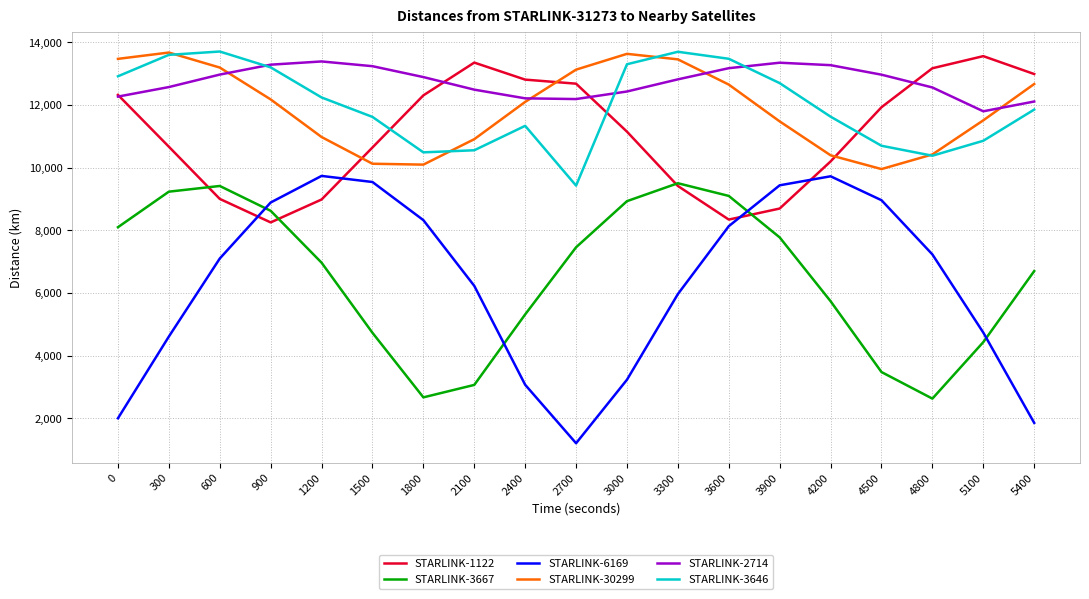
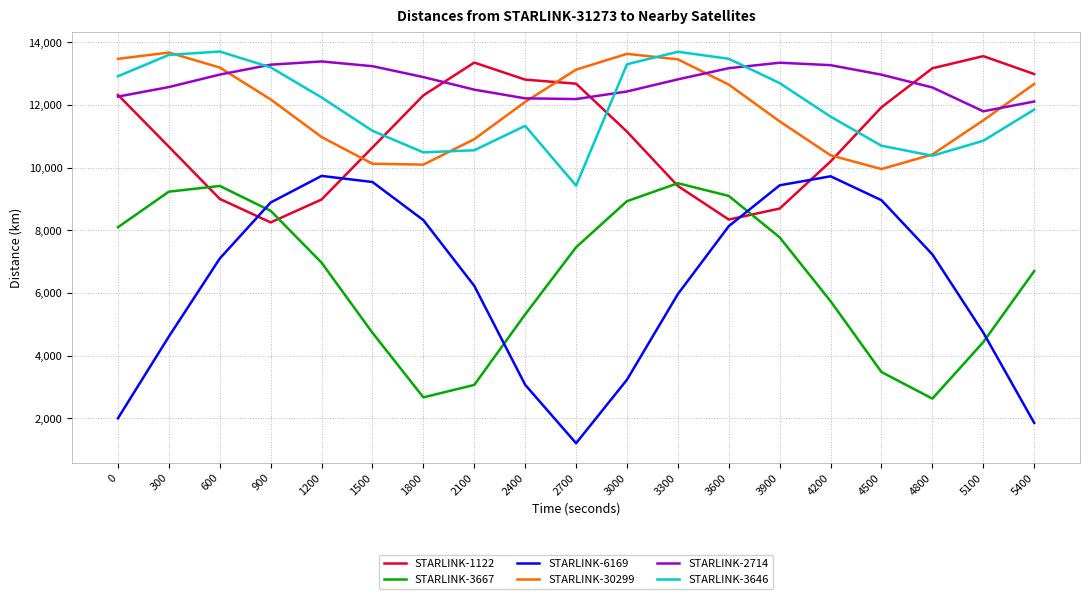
  {
    "STARLINK-1122": {
      "300": "10,700",
      "600": "9,000",
      "900": "8,300",
      "1200": "9,000",
      "1500": "10,600",
      "1800": "12,300",
      "2100": "13,400",
      "2400": "12,800",
      "2700": "12,700",
      "3000": "11,200",
      "3300": "9,400",
      "3600": "8,300",
      "3900": "8,700",
      "4200": "10,200",
      "4500": "11,900",
      "4800": "13,200",
      "5100": "13,600",
      "5400": "13,000"
    },
    "STARLINK-3667": {
      "0": "8,100",
      "300": "9,200",
      "600": "9,400",
      "900": "8,600",
      "1200": "7,000",
      "1500": "4,700",
      "1800": "2,700",
      "2100": "3,100",
      "2400": "5,300",
      "2700": "7,500",
      "3000": "8,900",
      "3300": "9,500",
      "3600": "9,100",
      "3900": "7,800",
      "4200": "5,700",
      "4500": "3,500",
      "4800": "2,600",
      "5100": "4,400",
      "5400": "6,700"
    },
    "STARLINK-6169": {
      "0": "2,000",
      "300": "4,600",
      "600": "7,100",
      "900": "8,900",
      "1200": "9,700",
      "1500": "9,500",
      "1800": "8,300",
      "2100": "6,200",
      "2400": "3,100",
      "2700": "1,200",
      "3000": "3,200",
      "3300": "6,000",
      "3600": "8,100",
      "3900": "9,400",
      "4200": "9,700",
      "4500": "9,000",
      "4800": "7,200",
      "5100": "4,700",
      "5400": "1,900"
    },
    "STARLINK-30299": {
      "0": "13,500",
      "600": "13,200",
      "900": "12,200",
      "1200": "11,000",
      "1500": "10,100",
      "1800": "10,100",
      "2100": "10,900",
      "2400": "12,100",
      "2700": "13,100",
      "3000": "13,600",
      "3300": "13,500",
      "3600": "12,700",
      "3900": "11,500",
      "4200": "10,400",
      "4500": "10,000",
      "5100": "11,500",
      "5400": "12,700"
    },
    "STARLINK-2714": {
      "300": "12,600",
      "600": "13,000",
      "900": "13,300",
      "1200": "13,400",
      "1500": "13,200",
      "1800": "12,900",
      "2100": "12,500",
      "2400": "12,200",
      "2700": "12,200",
      "3000": "12,400",
      "3300": "12,800",
      "3600": "13,200",
      "3900": "13,400",
      "4200": "13,300",
      "4500": "13,000",
      "4800": "12,600",
      "5100": "11,800",
      "5400": "12,100"
    },
    "STARLINK-3646": {
      "0": "12,900",
      "600": "13,700",
      "900": "13,200",
      "1200": "12,200",
-     "1500": "11,600",
+     "1500": "11,200",
      "1800": "10,500",
      "2100": "10,600",
      "2400": "11,300",
      "2700": "9,400",
      "3000": "13,300",
      "3300": "13,700",
      "3600": "13,500",
      "3900": "12,700",
      "4200": "11,600",
      "4500": "10,700",
      "5100": "10,900",
      "5400": "11,900"
    }
  }
